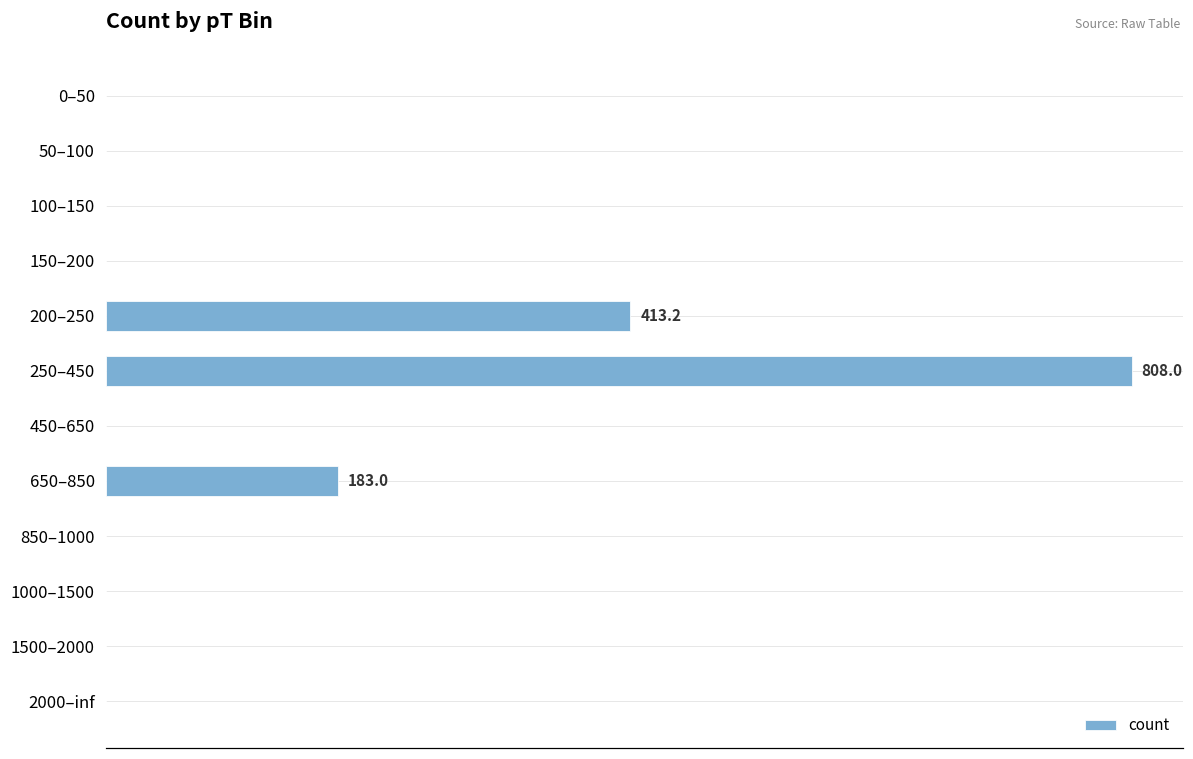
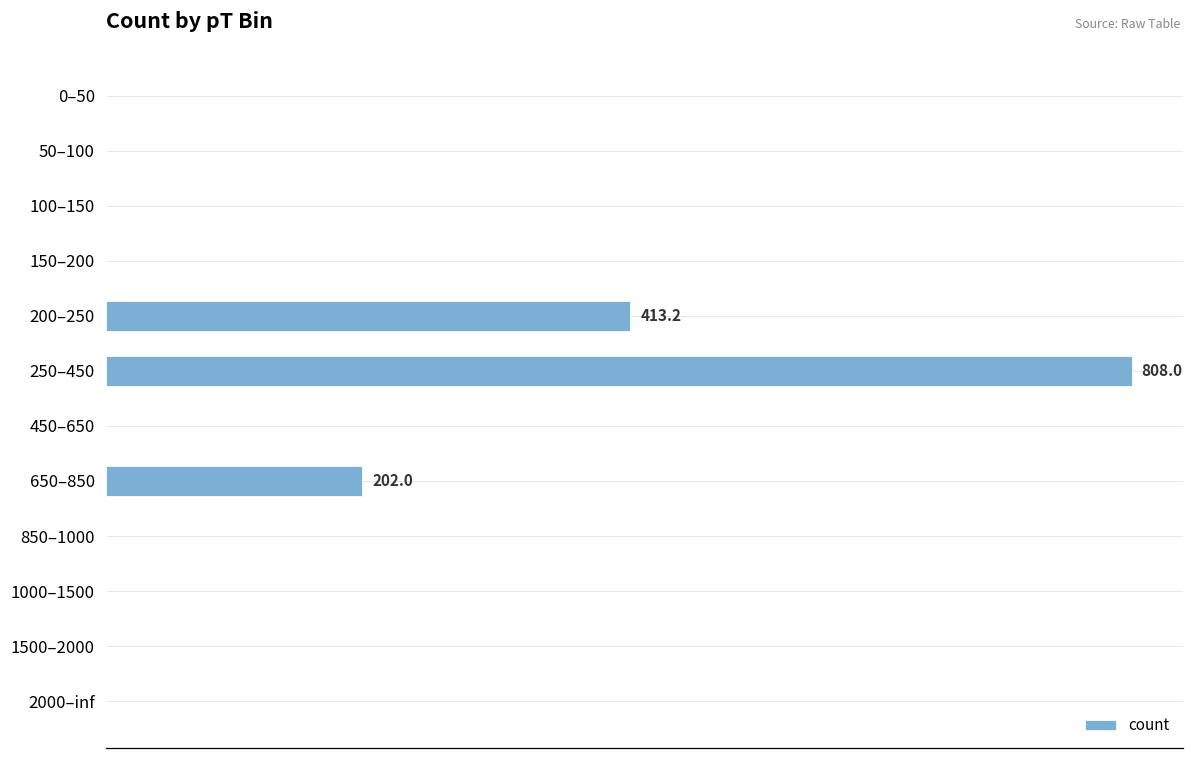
  {
    "200–250": 413.2,
    "250–450": 808.0,
-   "650–850": 183.0
+   "650–850": 202.0
  }
